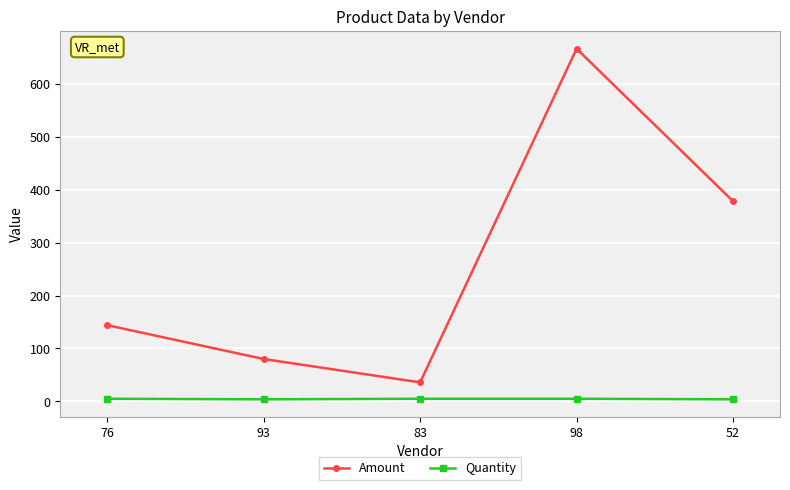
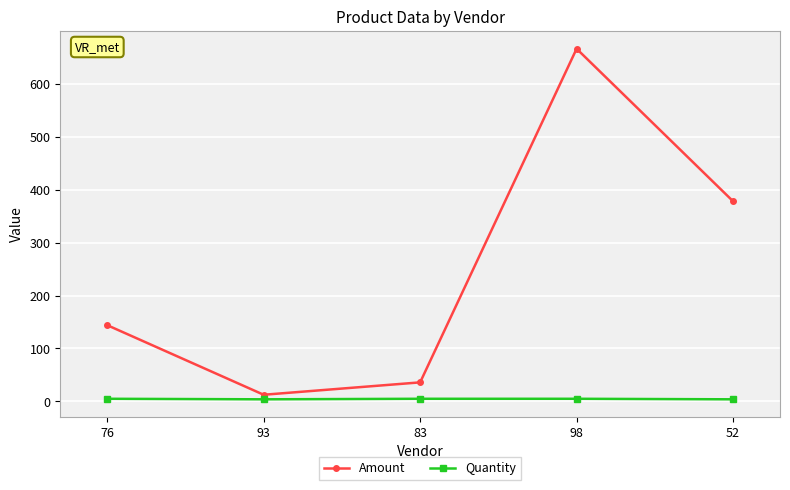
  {
    "Amount": {
      "76": 140,
-     "93": 80,
+     "93": 10,
      "83": 40,
      "98": 670,
      "52": 380
    },
    "Quantity": {
      "76": 10,
      "93": 0,
      "83": 10,
      "98": 10,
      "52": 0
    }
  }
